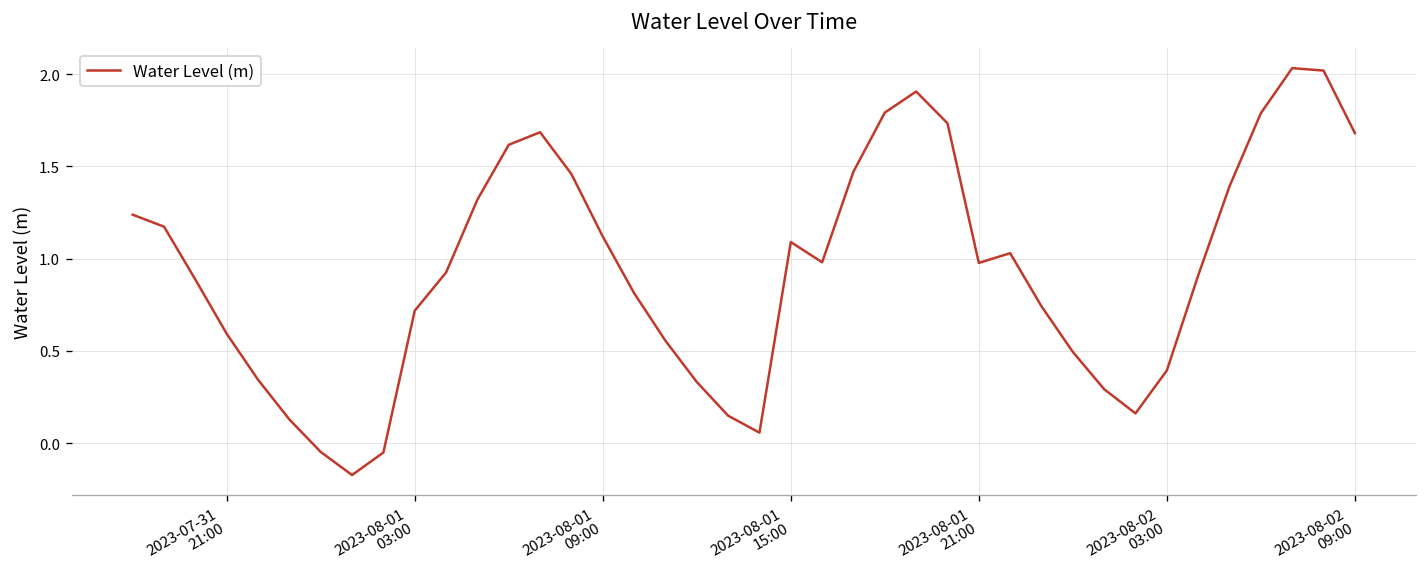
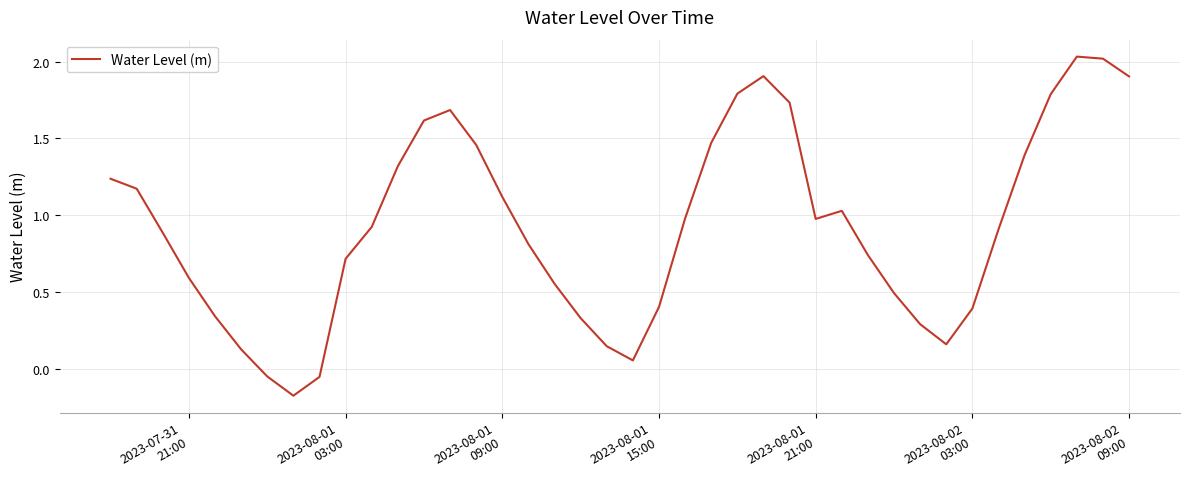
  {
    "2023-07-31 21:00": 0.59,
    "2023-08-01 03:00": 0.72,
    "2023-08-01 09:00": 1.12,
-   "2023-08-01 15:00": 1.09,
+   "2023-08-01 15:00": 0.40,
    "2023-08-01 21:00": 0.98,
    "2023-08-02 03:00": 0.39,
-   "2023-08-02 09:00": 1.68
+   "2023-08-02 09:00": 1.90
  }
